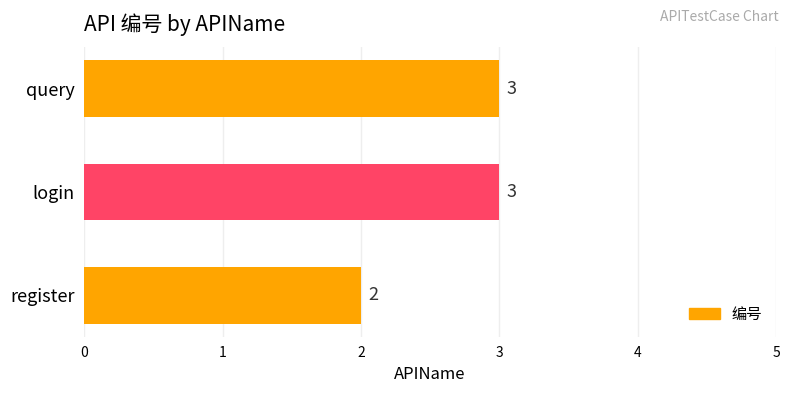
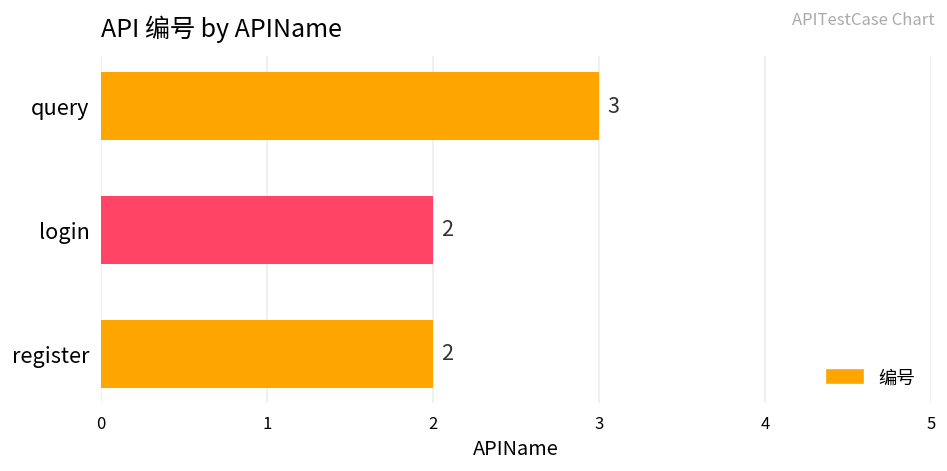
  {
    "query": 3,
-   "login": 3,
+   "login": 2,
    "register": 2
  }
